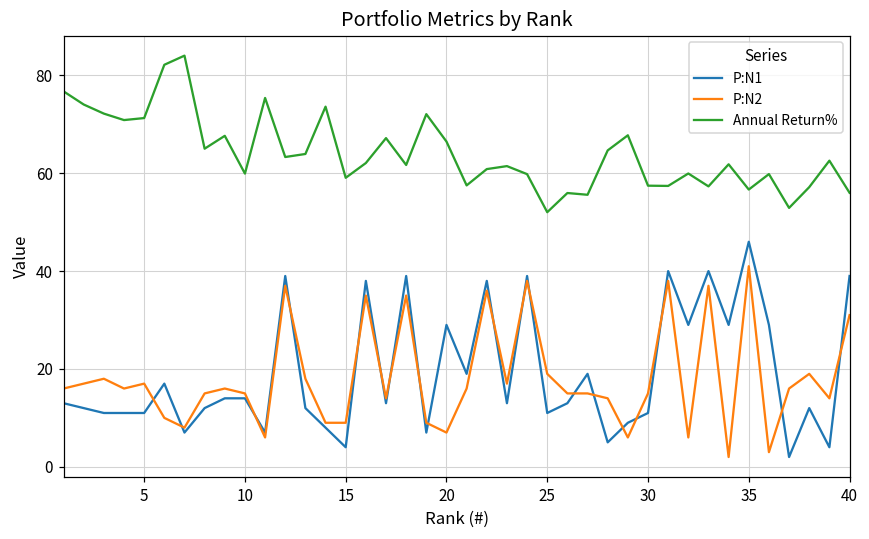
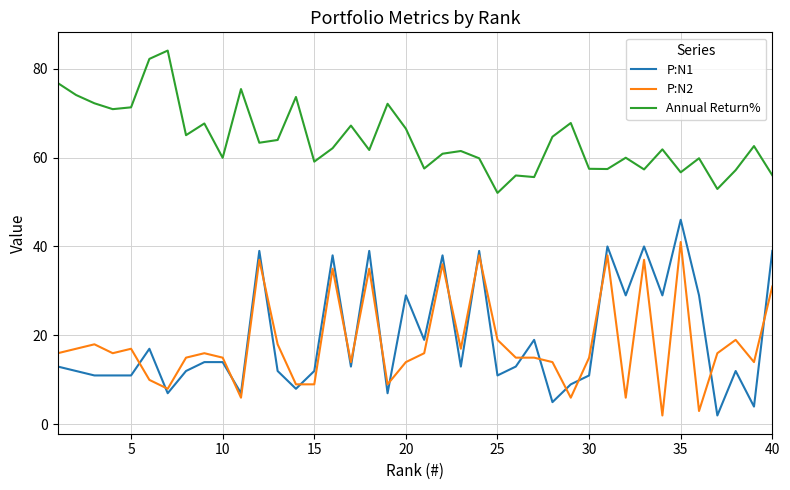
  {
    "P:N1": {
      "5": 11,
      "10": 14,
-     "15": 4,
+     "15": 12,
      "20": 29,
      "25": 11,
      "30": 11,
      "35": 46,
      "40": 39
    },
    "P:N2": {
      "5": 17,
      "10": 15,
      "15": 9,
-     "20": 7,
+     "20": 14,
      "25": 19,
      "30": 15,
      "35": 41,
      "40": 31
    },
    "Annual Return%": {
      "5": 71,
      "10": 60,
      "15": 59,
      "20": 66,
      "25": 52,
      "30": 57,
      "35": 57,
      "40": 56
    }
  }
